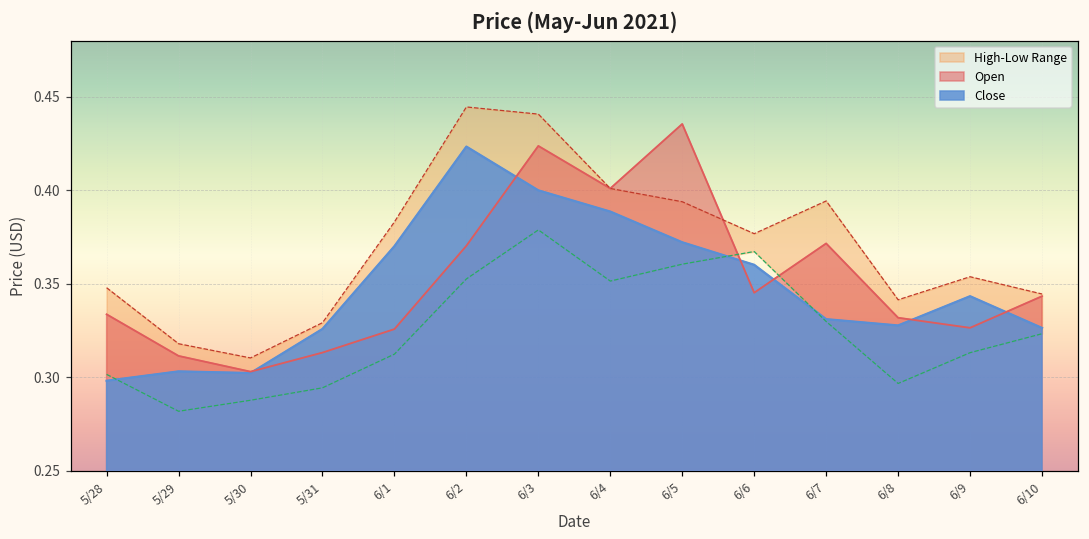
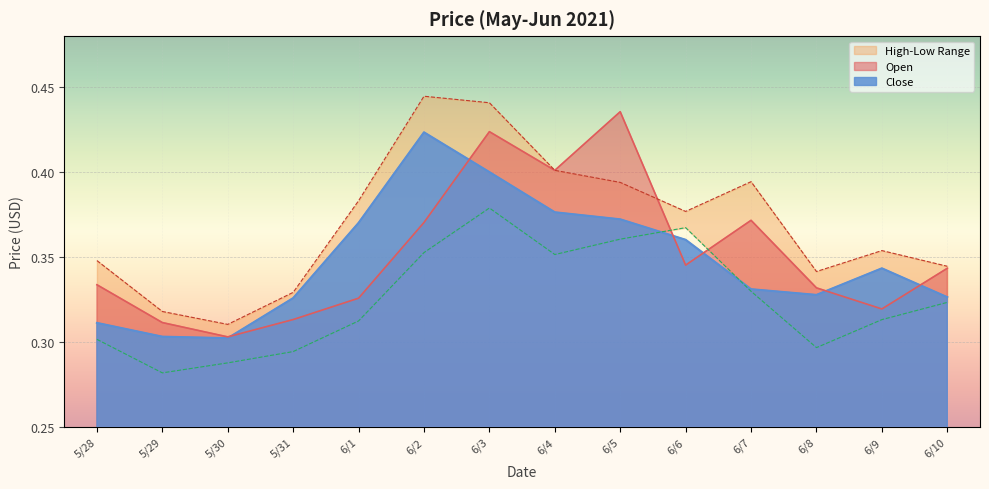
  {
    "Open": {
      "5/28": 0.334,
      "5/29": 0.311,
      "5/31": 0.313,
      "6/1": 0.326,
      "6/2": 0.370,
      "6/3": 0.424,
      "6/5": 0.435,
      "6/6": 0.345,
      "6/7": 0.372,
      "6/8": 0.332,
-     "6/9": 0.326
+     "6/9": 0.319
    },
    "Close": {
-     "5/28": 0.298,
+     "5/28": 0.311,
      "5/29": 0.303,
      "5/31": 0.326,
      "6/1": 0.370,
      "6/2": 0.423,
      "6/3": 0.400,
-     "6/4": 0.389,
+     "6/4": 0.376,
      "6/5": 0.372,
      "6/6": 0.360,
      "6/8": 0.328,
      "6/9": 0.343,
      "6/10": 0.326
    },
    "High-Low Range": {
      "5/28": 0.348,
      "5/29": 0.318,
      "5/30": 0.310,
      "5/31": 0.329,
      "6/1": 0.383,
      "6/2": 0.445,
      "6/3": 0.441,
      "6/5": 0.394,
      "6/6": 0.377,
      "6/7": 0.394,
      "6/8": 0.341,
      "6/9": 0.354
    }
  }
